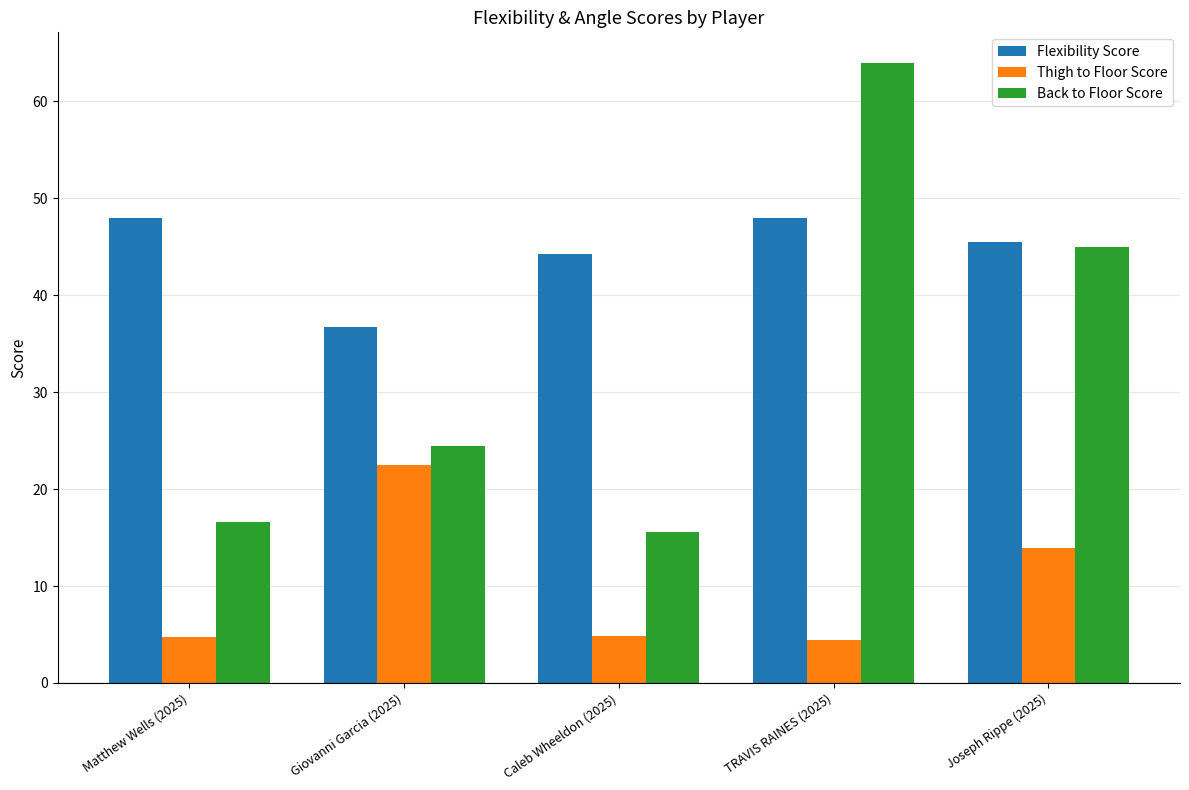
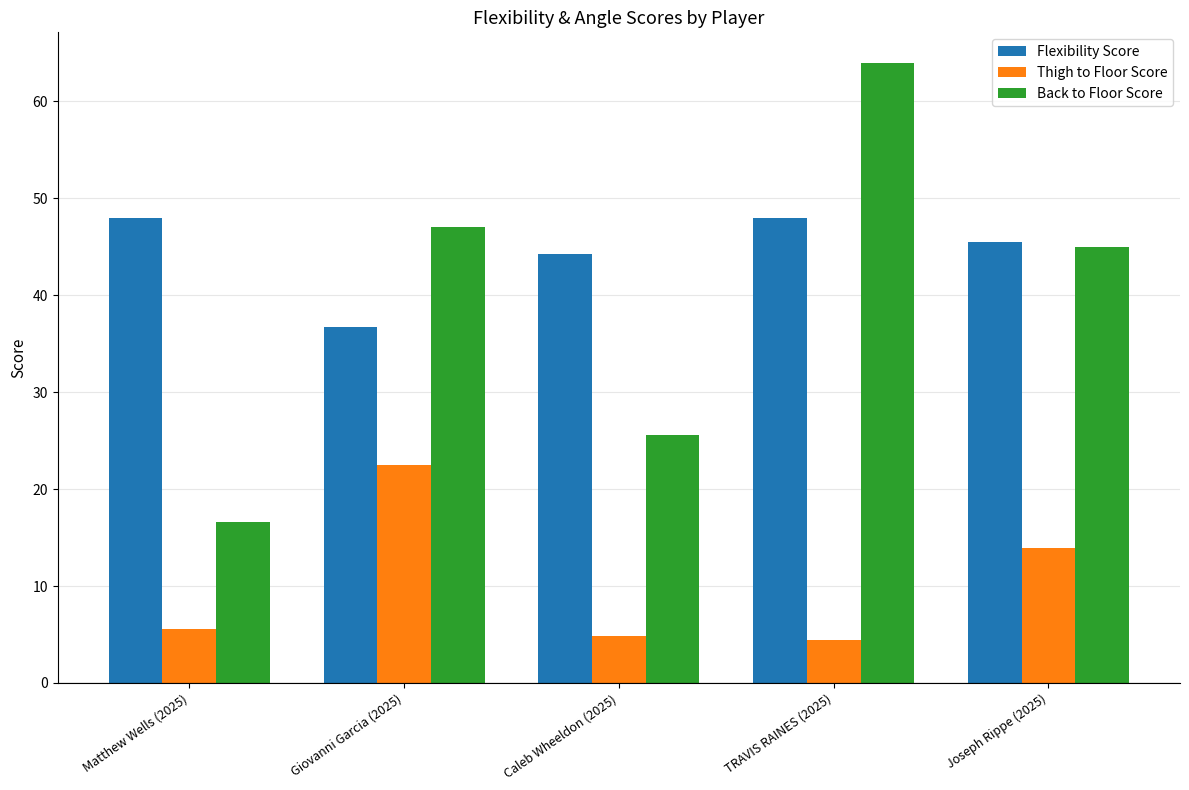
  {
    "Flexibility Score": {
      "Matthew Wells (2025)": 48,
      "Giovanni Garcia (2025)": 37,
      "Caleb Wheeldon (2025)": 44,
      "TRAVIS RAINES (2025)": 48,
      "Joseph Rippe (2025)": 46
    },
    "Thigh to Floor Score": {
-     "Matthew Wells (2025)": 5,
+     "Matthew Wells (2025)": 6,
      "Giovanni Garcia (2025)": 23,
      "Caleb Wheeldon (2025)": 5,
      "TRAVIS RAINES (2025)": 4,
      "Joseph Rippe (2025)": 14
    },
    "Back to Floor Score": {
      "Matthew Wells (2025)": 17,
-     "Giovanni Garcia (2025)": 24,
-     "Caleb Wheeldon (2025)": 16,
+     "Giovanni Garcia (2025)": 47,
+     "Caleb Wheeldon (2025)": 26,
      "TRAVIS RAINES (2025)": 64,
      "Joseph Rippe (2025)": 45
    }
  }
